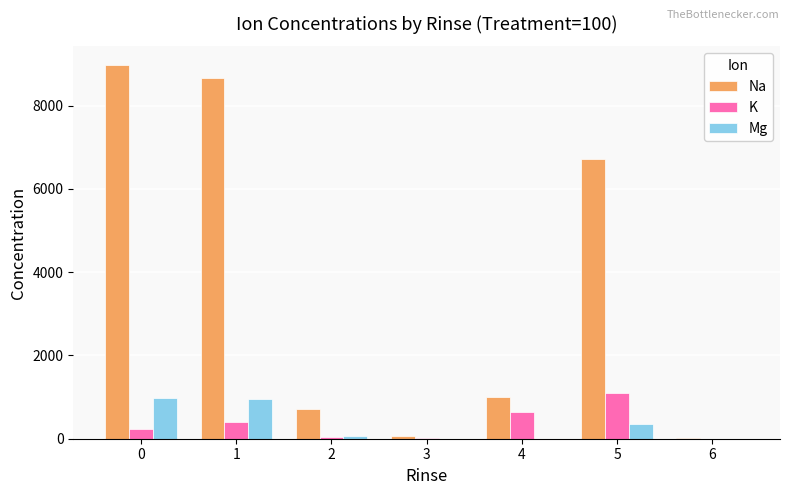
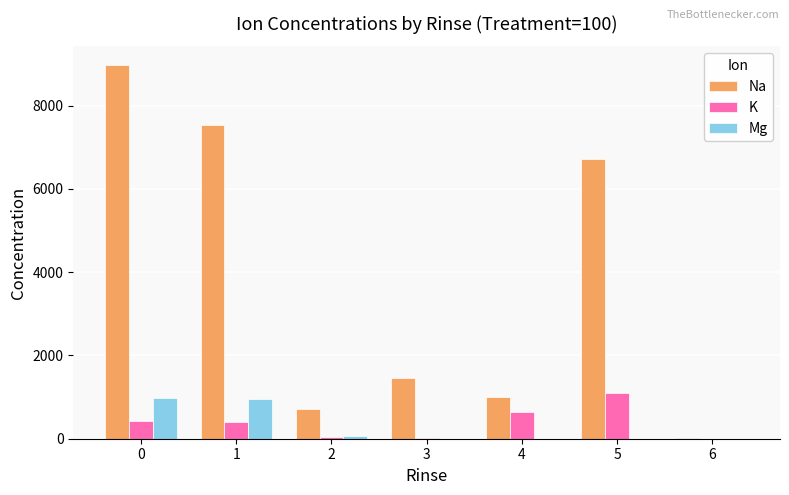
  {
    "Na": {
      "0": 9000,
-     "1": 8700,
+     "1": 7500,
      "2": 700,
-     "3": 100,
+     "3": 1500,
      "4": 1000,
      "5": 6700
    },
    "K": {
-     "0": 200,
+     "0": 400,
      "1": 400,
      "4": 600,
      "5": 1100
    },
    "Mg": {
      "0": 1000,
      "1": 1000,
-     "5": 400
+     "5": 0
    }
  }
